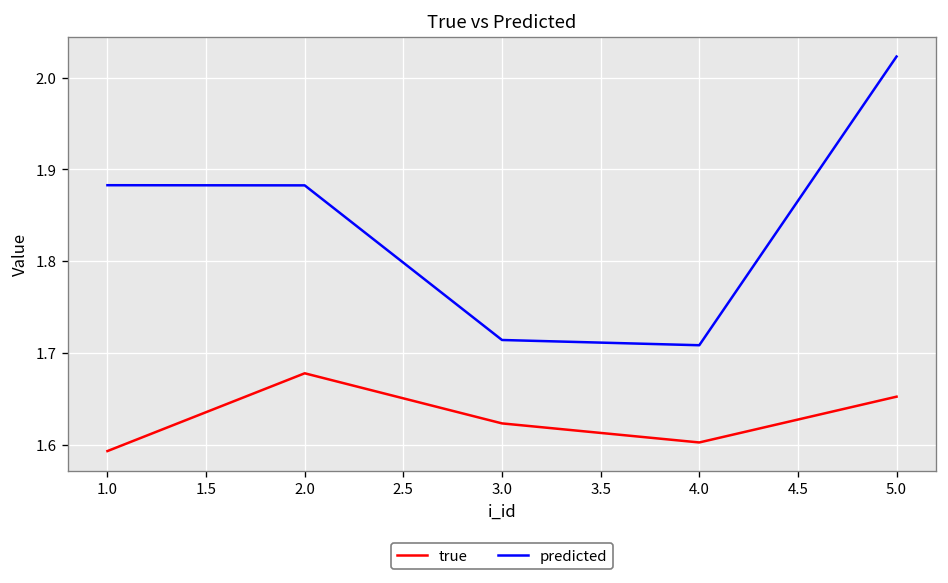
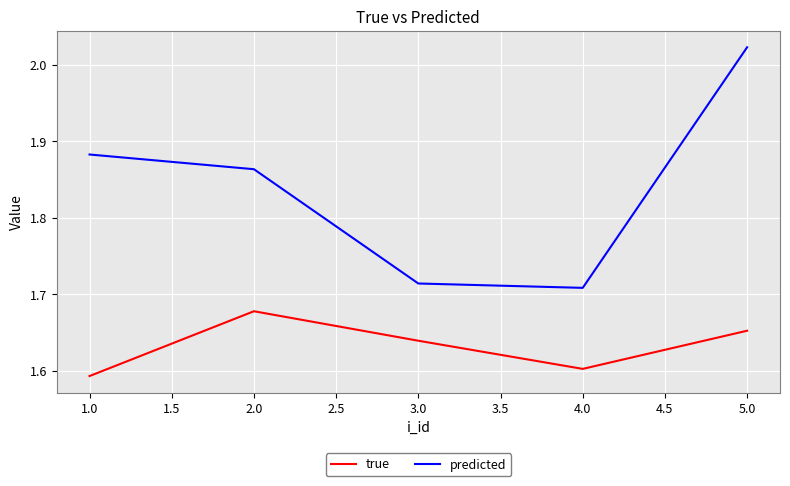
  {
    "true": {
      "1.0": 1.59,
      "2.0": 1.68,
-     "3.0": 1.62,
+     "3.0": 1.64,
      "4.0": 1.60,
      "5.0": 1.65
    },
    "predicted": {
      "1.0": 1.88,
-     "2.0": 1.88,
+     "2.0": 1.86,
      "3.0": 1.71,
      "4.0": 1.71,
      "5.0": 2.02
    }
  }
